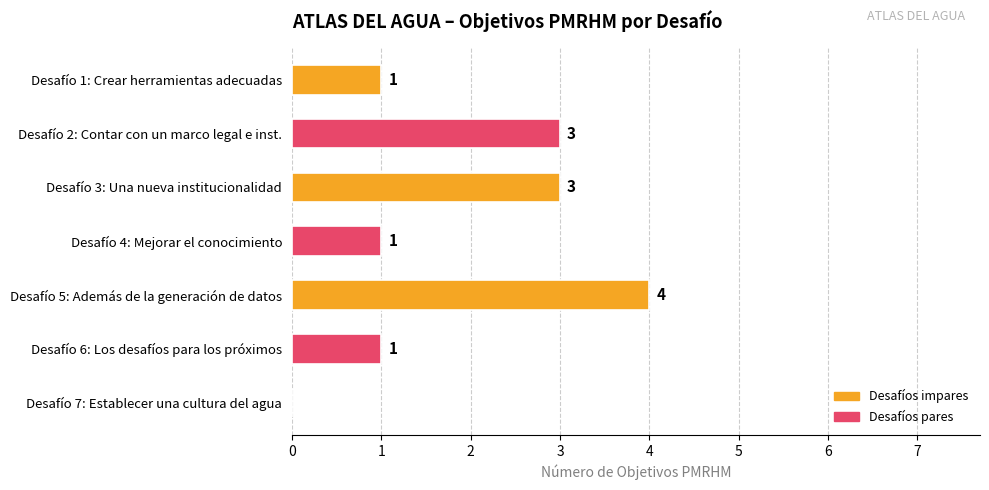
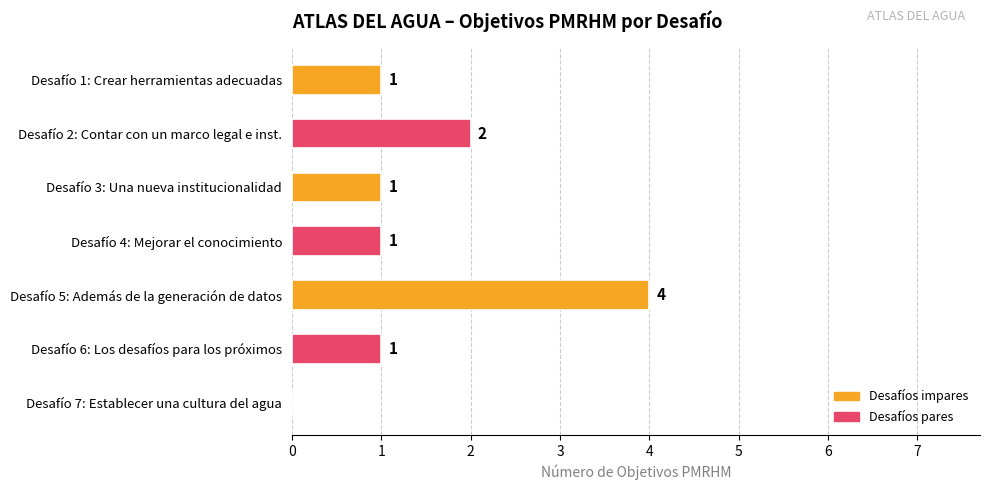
  {
    "Desafío 1: Crear herramientas adecuadas": 1,
-   "Desafío 2: Contar con un marco legal e inst.": 3,
-   "Desafío 3: Una nueva institucionalidad": 3,
+   "Desafío 2: Contar con un marco legal e inst.": 2,
+   "Desafío 3: Una nueva institucionalidad": 1,
    "Desafío 4: Mejorar el conocimiento": 1,
    "Desafío 5: Además de la generación de datos": 4,
    "Desafío 6: Los desafíos para los próximos": 1
  }
